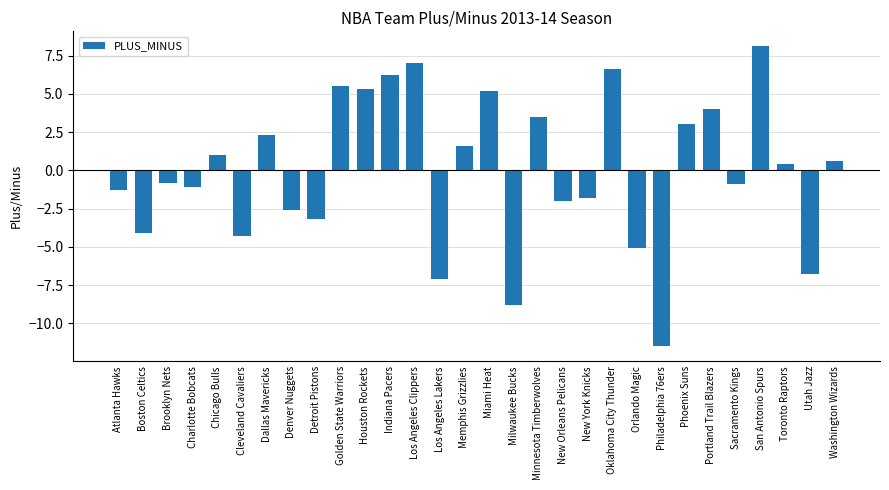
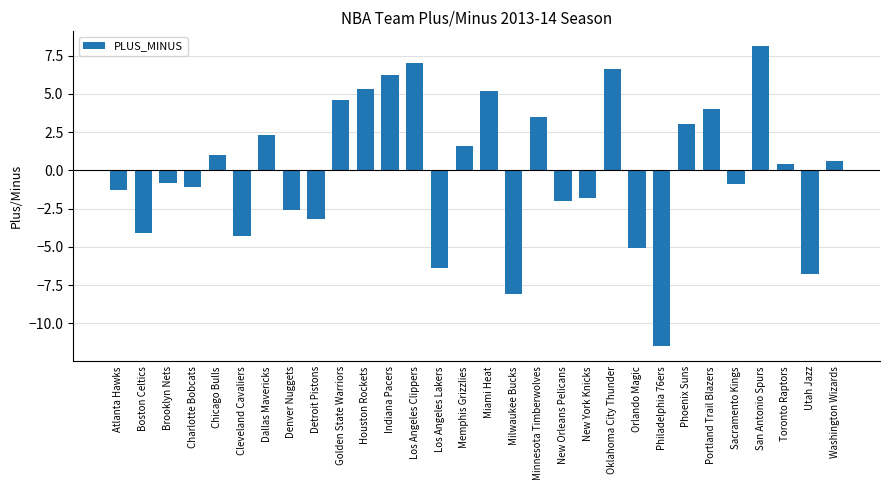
  {
    "Atlanta Hawks": -1.3,
    "Boston Celtics": -4.1,
    "Brooklyn Nets": -0.8,
    "Charlotte Bobcats": -1.1,
    "Chicago Bulls": 1.0,
    "Cleveland Cavaliers": -4.3,
    "Dallas Mavericks": 2.3,
    "Denver Nuggets": -2.6,
    "Detroit Pistons": -3.2,
-   "Golden State Warriors": 5.5,
+   "Golden State Warriors": 4.6,
    "Houston Rockets": 5.3,
    "Indiana Pacers": 6.2,
    "Los Angeles Clippers": 7.0,
-   "Los Angeles Lakers": -7.1,
+   "Los Angeles Lakers": -6.4,
    "Memphis Grizzlies": 1.6,
    "Miami Heat": 5.2,
-   "Milwaukee Bucks": -8.8,
+   "Milwaukee Bucks": -8.1,
    "Minnesota Timberwolves": 3.5,
    "New Orleans Pelicans": -2.0,
    "New York Knicks": -1.8,
    "Oklahoma City Thunder": 6.6,
    "Orlando Magic": -5.1,
    "Philadelphia 76ers": -11.5,
    "Phoenix Suns": 3.0,
    "Portland Trail Blazers": 4.0,
    "Sacramento Kings": -0.9,
    "San Antonio Spurs": 8.1,
    "Toronto Raptors": 0.4,
    "Utah Jazz": -6.8,
    "Washington Wizards": 0.6
  }
